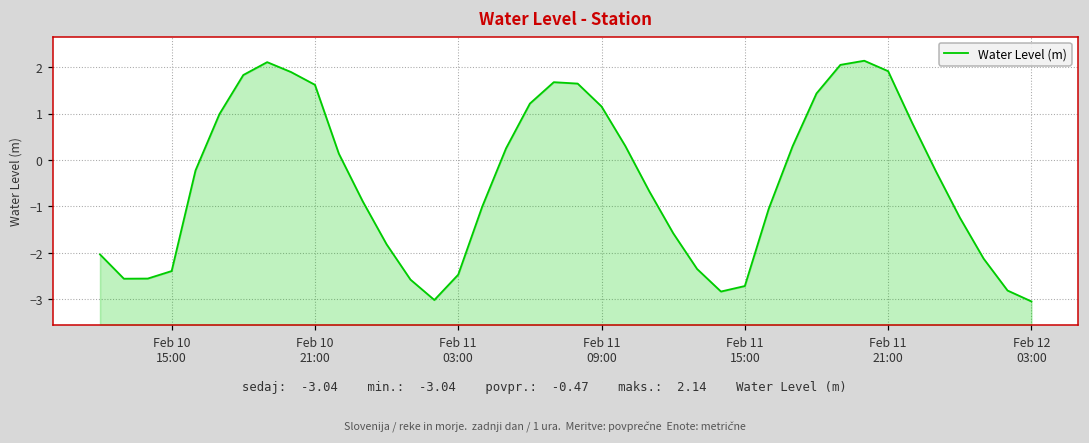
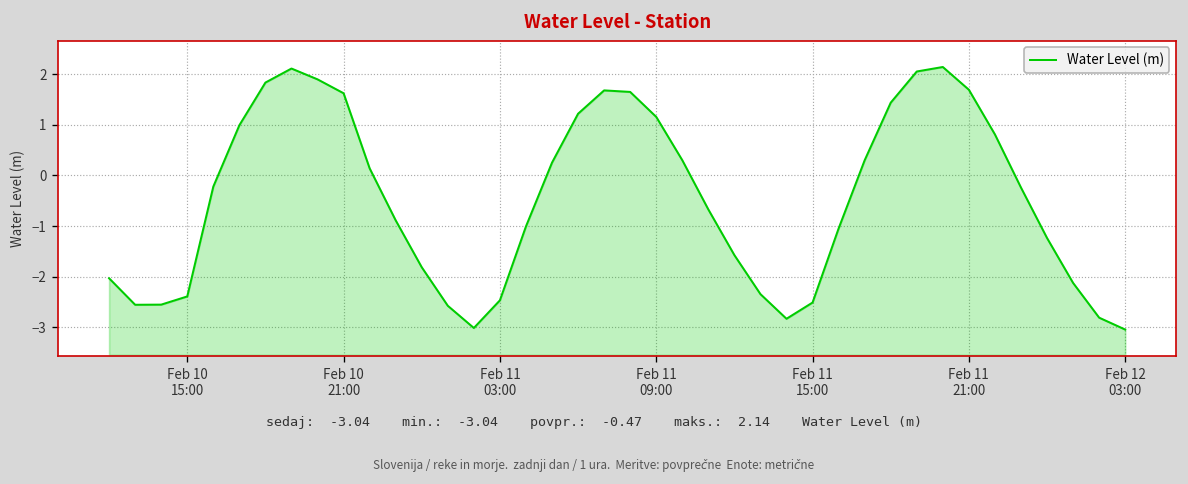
  {
    "Feb 10 15:00": -2.4,
    "Feb 10 21:00": 1.6,
    "Feb 11 03:00": -2.5,
    "Feb 11 09:00": 1.2,
-   "Feb 11 15:00": -2.7,
-   "Feb 11 21:00": 1.9,
+   "Feb 11 15:00": -2.5,
+   "Feb 11 21:00": 1.7,
    "Feb 12 03:00": -3.0
  }
